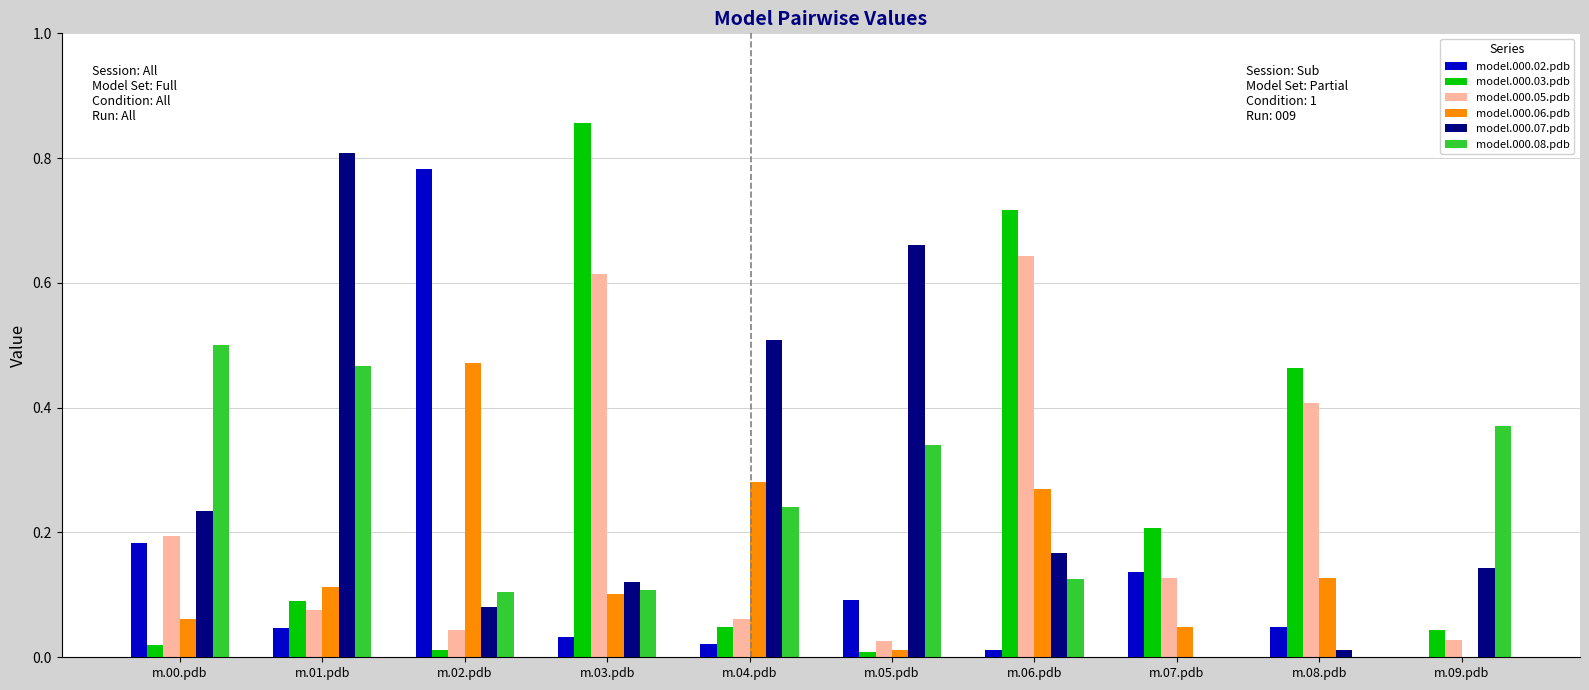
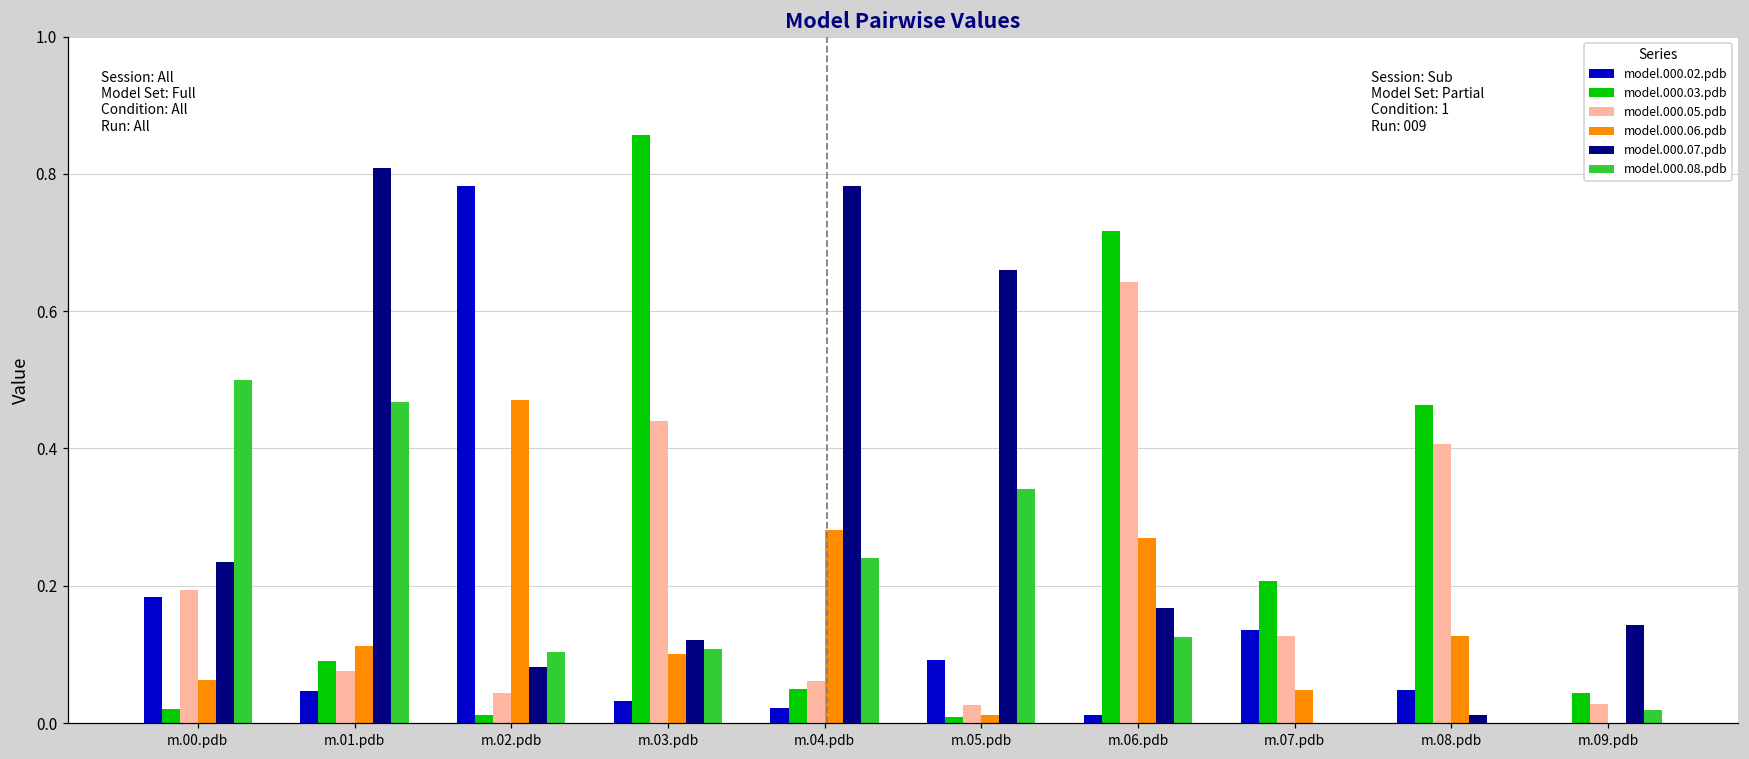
  {
    "model.000.02.pdb": {
      "m.00.pdb": 0.18,
      "m.01.pdb": 0.05,
      "m.02.pdb": 0.78,
      "m.03.pdb": 0.03,
      "m.04.pdb": 0.02,
      "m.05.pdb": 0.09,
      "m.06.pdb": 0.01,
      "m.07.pdb": 0.14,
      "m.08.pdb": 0.05,
      "m.09.pdb": 0.00
    },
    "model.000.03.pdb": {
      "m.00.pdb": 0.02,
      "m.01.pdb": 0.09,
      "m.02.pdb": 0.01,
      "m.03.pdb": 0.86,
      "m.04.pdb": 0.05,
      "m.05.pdb": 0.01,
      "m.06.pdb": 0.72,
      "m.07.pdb": 0.21,
      "m.08.pdb": 0.46,
      "m.09.pdb": 0.04
    },
    "model.000.05.pdb": {
      "m.00.pdb": 0.19,
      "m.01.pdb": 0.08,
      "m.02.pdb": 0.04,
-     "m.03.pdb": 0.61,
+     "m.03.pdb": 0.44,
      "m.04.pdb": 0.06,
      "m.05.pdb": 0.03,
      "m.06.pdb": 0.64,
      "m.07.pdb": 0.13,
      "m.08.pdb": 0.41,
      "m.09.pdb": 0.03
    },
    "model.000.06.pdb": {
      "m.00.pdb": 0.06,
      "m.01.pdb": 0.11,
      "m.02.pdb": 0.47,
      "m.03.pdb": 0.10,
      "m.04.pdb": 0.28,
      "m.05.pdb": 0.01,
      "m.06.pdb": 0.27,
      "m.07.pdb": 0.05,
      "m.08.pdb": 0.13,
      "m.09.pdb": 0.00
    },
    "model.000.07.pdb": {
      "m.00.pdb": 0.23,
      "m.01.pdb": 0.81,
      "m.02.pdb": 0.08,
      "m.03.pdb": 0.12,
-     "m.04.pdb": 0.51,
+     "m.04.pdb": 0.78,
      "m.05.pdb": 0.66,
      "m.06.pdb": 0.17,
      "m.07.pdb": 0.00,
      "m.08.pdb": 0.01,
      "m.09.pdb": 0.14
    },
    "model.000.08.pdb": {
      "m.00.pdb": 0.50,
      "m.01.pdb": 0.47,
      "m.02.pdb": 0.10,
      "m.03.pdb": 0.11,
      "m.04.pdb": 0.24,
      "m.05.pdb": 0.34,
      "m.06.pdb": 0.13,
      "m.07.pdb": 0.00,
      "m.08.pdb": 0.00,
-     "m.09.pdb": 0.37
+     "m.09.pdb": 0.02
    }
  }
